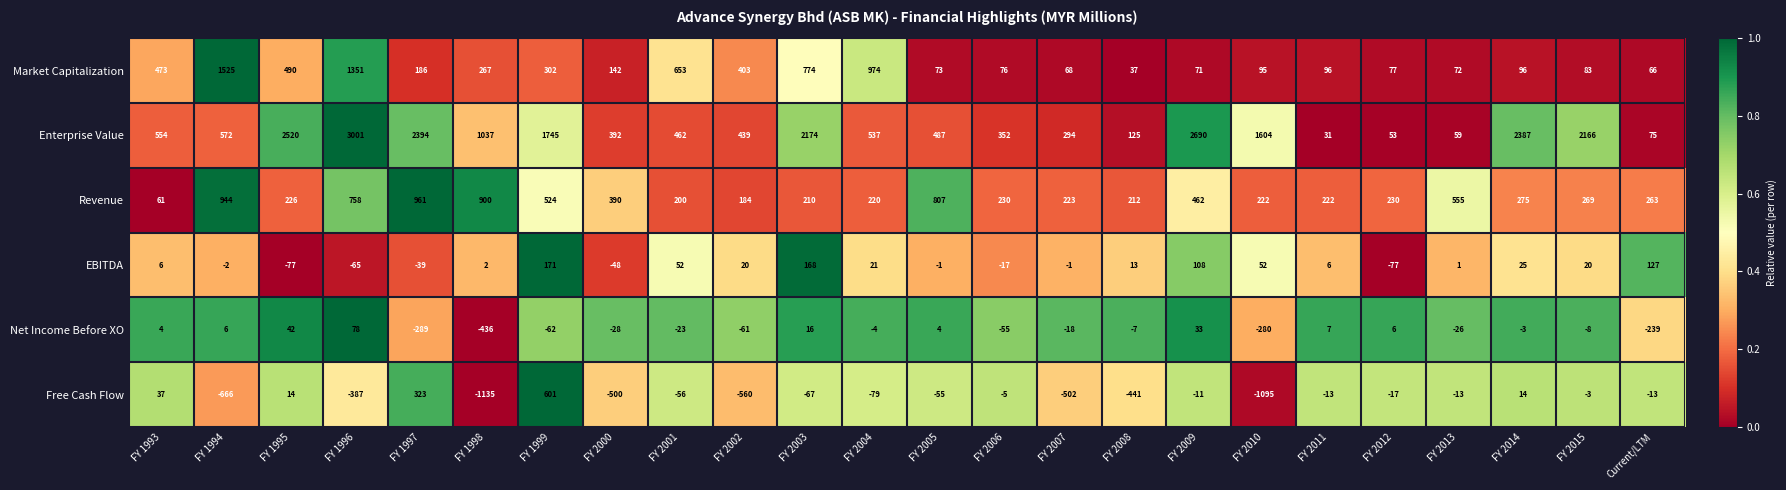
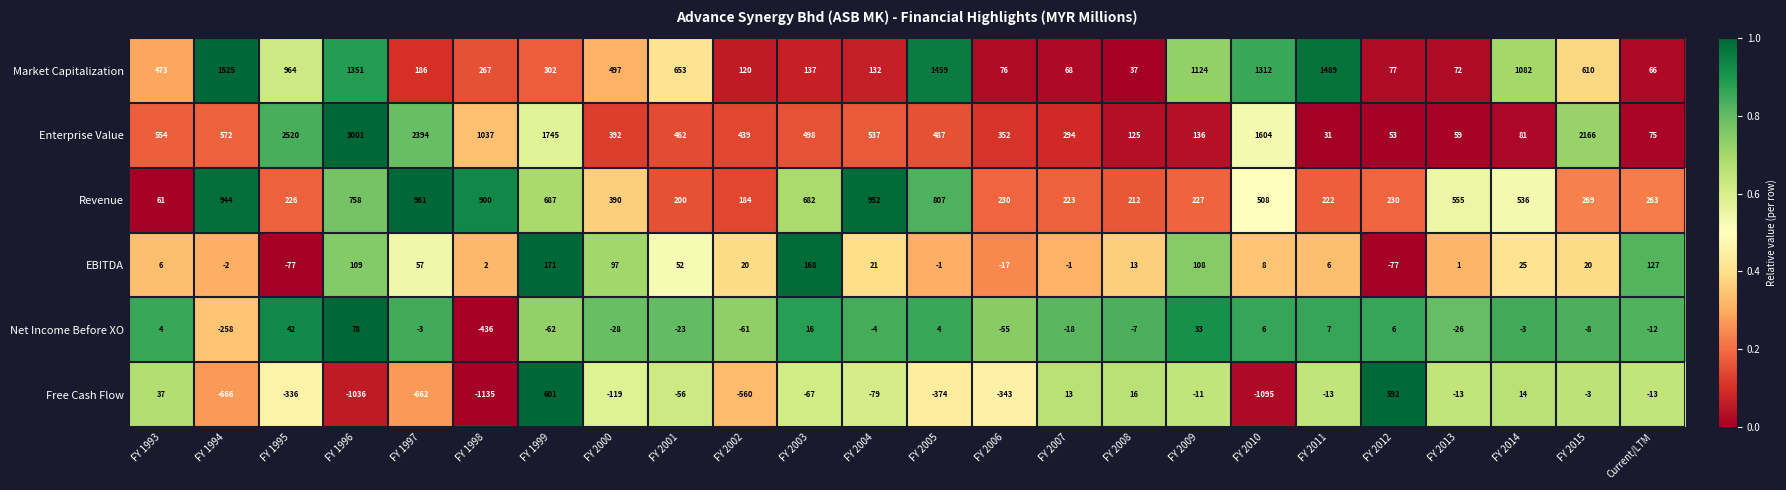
  {
    "Market Capitalization": {
      "FY 1993": 473,
      "FY 1994": 1525,
-     "FY 1995": 490,
+     "FY 1995": 964,
      "FY 1996": 1351,
      "FY 1997": 186,
      "FY 1998": 267,
      "FY 1999": 302,
-     "FY 2000": 142,
+     "FY 2000": 497,
      "FY 2001": 653,
-     "FY 2002": 403,
-     "FY 2003": 774,
-     "FY 2004": 974,
-     "FY 2005": 73,
+     "FY 2002": 120,
+     "FY 2003": 137,
+     "FY 2004": 132,
+     "FY 2005": 1459,
      "FY 2006": 76,
      "FY 2007": 68,
      "FY 2008": 37,
-     "FY 2009": 71,
-     "FY 2010": 95,
-     "FY 2011": 96,
+     "FY 2009": 1124,
+     "FY 2010": 1312,
+     "FY 2011": 1489,
      "FY 2012": 77,
      "FY 2013": 72,
-     "FY 2014": 96,
-     "FY 2015": 83,
+     "FY 2014": 1082,
+     "FY 2015": 610,
      "Current/LTM": 66
    },
    "Enterprise Value": {
      "FY 1993": 554,
      "FY 1994": 572,
      "FY 1995": 2520,
      "FY 1996": 3001,
      "FY 1997": 2394,
      "FY 1998": 1037,
      "FY 1999": 1745,
      "FY 2000": 392,
      "FY 2001": 462,
      "FY 2002": 439,
-     "FY 2003": 2174,
+     "FY 2003": 498,
      "FY 2004": 537,
      "FY 2005": 487,
      "FY 2006": 352,
      "FY 2007": 294,
      "FY 2008": 125,
-     "FY 2009": 2690,
+     "FY 2009": 136,
      "FY 2010": 1604,
      "FY 2011": 31,
      "FY 2012": 53,
      "FY 2013": 59,
-     "FY 2014": 2387,
+     "FY 2014": 81,
      "FY 2015": 2166,
      "Current/LTM": 75
    },
    "Revenue": {
      "FY 1993": 61,
      "FY 1994": 944,
      "FY 1995": 226,
      "FY 1996": 758,
      "FY 1997": 961,
      "FY 1998": 900,
-     "FY 1999": 524,
+     "FY 1999": 687,
      "FY 2000": 390,
      "FY 2001": 200,
      "FY 2002": 184,
-     "FY 2003": 210,
-     "FY 2004": 220,
+     "FY 2003": 682,
+     "FY 2004": 952,
      "FY 2005": 807,
      "FY 2006": 230,
      "FY 2007": 223,
      "FY 2008": 212,
-     "FY 2009": 462,
-     "FY 2010": 222,
+     "FY 2009": 227,
+     "FY 2010": 508,
      "FY 2011": 222,
      "FY 2012": 230,
      "FY 2013": 555,
-     "FY 2014": 275,
+     "FY 2014": 536,
      "FY 2015": 269,
      "Current/LTM": 263
    },
    "EBITDA": {
      "FY 1993": 6,
      "FY 1994": -2,
      "FY 1995": -77,
-     "FY 1996": -65,
-     "FY 1997": -39,
+     "FY 1996": 109,
+     "FY 1997": 57,
      "FY 1998": 2,
      "FY 1999": 171,
-     "FY 2000": -48,
+     "FY 2000": 97,
      "FY 2001": 52,
      "FY 2002": 20,
      "FY 2003": 168,
      "FY 2004": 21,
      "FY 2005": -1,
      "FY 2006": -17,
      "FY 2007": -1,
      "FY 2008": 13,
      "FY 2009": 108,
-     "FY 2010": 52,
+     "FY 2010": 8,
      "FY 2011": 6,
      "FY 2012": -77,
      "FY 2013": 1,
      "FY 2014": 25,
      "FY 2015": 20,
      "Current/LTM": 127
    },
    "Net Income Before XO": {
      "FY 1993": 4,
-     "FY 1994": 6,
+     "FY 1994": -258,
      "FY 1995": 42,
      "FY 1996": 78,
-     "FY 1997": -289,
+     "FY 1997": -3,
      "FY 1998": -436,
      "FY 1999": -62,
      "FY 2000": -28,
      "FY 2001": -23,
      "FY 2002": -61,
      "FY 2003": 16,
      "FY 2004": -4,
      "FY 2005": 4,
      "FY 2006": -55,
      "FY 2007": -18,
      "FY 2008": -7,
      "FY 2009": 33,
-     "FY 2010": -280,
+     "FY 2010": 6,
      "FY 2011": 7,
      "FY 2012": 6,
      "FY 2013": -26,
      "FY 2014": -3,
      "FY 2015": -8,
-     "Current/LTM": -239
+     "Current/LTM": -12
    },
    "Free Cash Flow": {
      "FY 1993": 37,
      "FY 1994": -666,
-     "FY 1995": 14,
-     "FY 1996": -387,
-     "FY 1997": 323,
+     "FY 1995": -336,
+     "FY 1996": -1036,
+     "FY 1997": -662,
      "FY 1998": -1135,
      "FY 1999": 601,
-     "FY 2000": -500,
+     "FY 2000": -119,
      "FY 2001": -56,
      "FY 2002": -560,
      "FY 2003": -67,
      "FY 2004": -79,
-     "FY 2005": -55,
-     "FY 2006": -5,
-     "FY 2007": -502,
-     "FY 2008": -441,
+     "FY 2005": -374,
+     "FY 2006": -343,
+     "FY 2007": 13,
+     "FY 2008": 16,
      "FY 2009": -11,
      "FY 2010": -1095,
      "FY 2011": -13,
-     "FY 2012": -17,
+     "FY 2012": 592,
      "FY 2013": -13,
      "FY 2014": 14,
      "FY 2015": -3,
      "Current/LTM": -13
    }
  }
